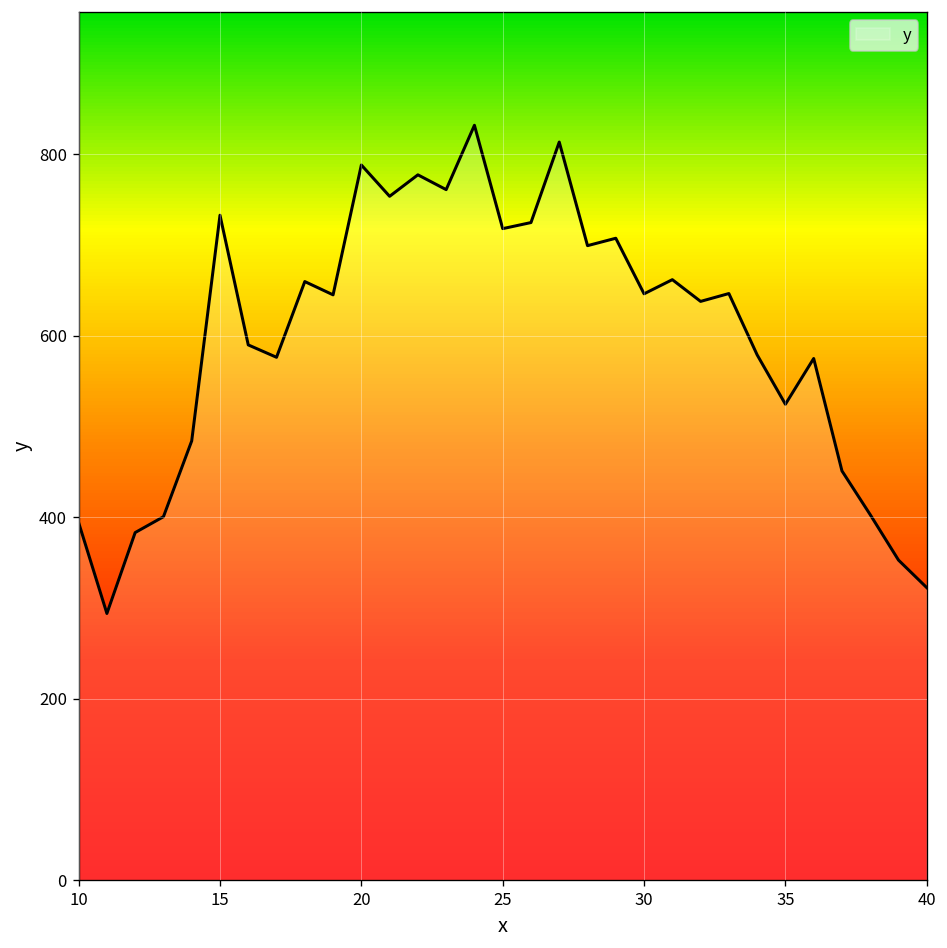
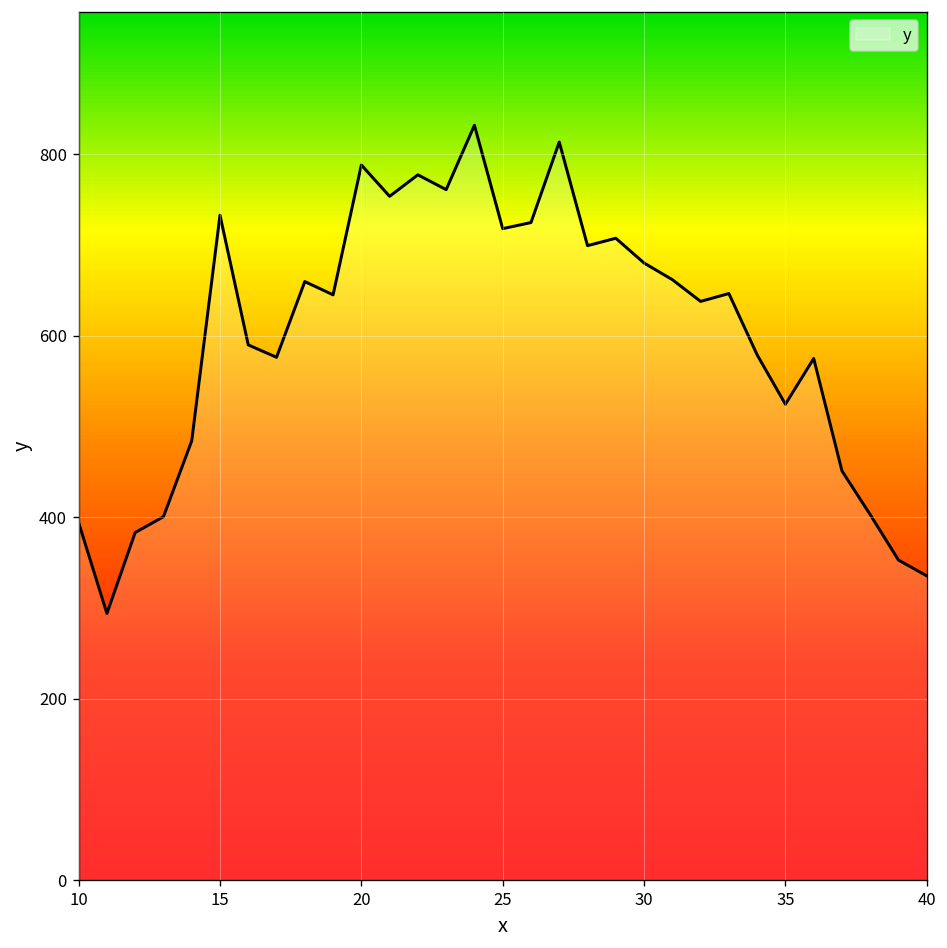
  {
    "10": 390,
    "15": 730,
    "20": 790,
    "25": 720,
-   "30": 650,
+   "30": 680,
    "35": 520,
-   "40": 320
+   "40": 340
  }
